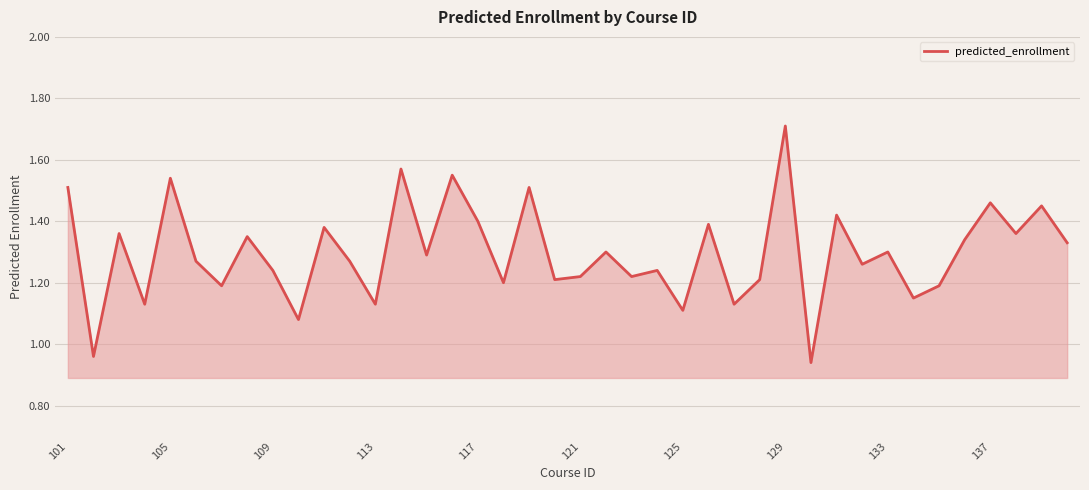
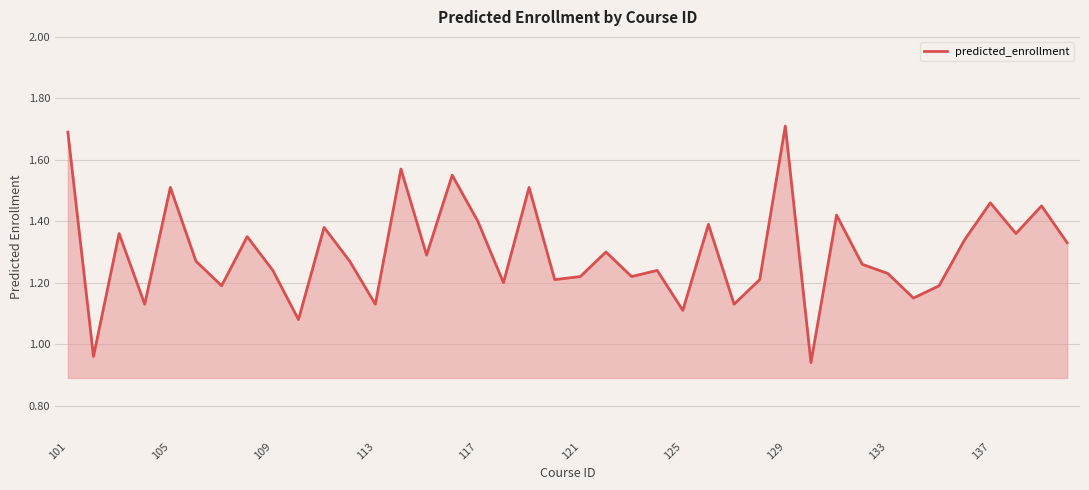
  {
-   "101": 1.51,
-   "105": 1.54,
+   "101": 1.69,
+   "105": 1.51,
    "109": 1.24,
    "113": 1.13,
    "117": 1.40,
    "121": 1.22,
    "125": 1.11,
    "129": 1.71,
-   "133": 1.30,
+   "133": 1.23,
    "137": 1.46
  }
